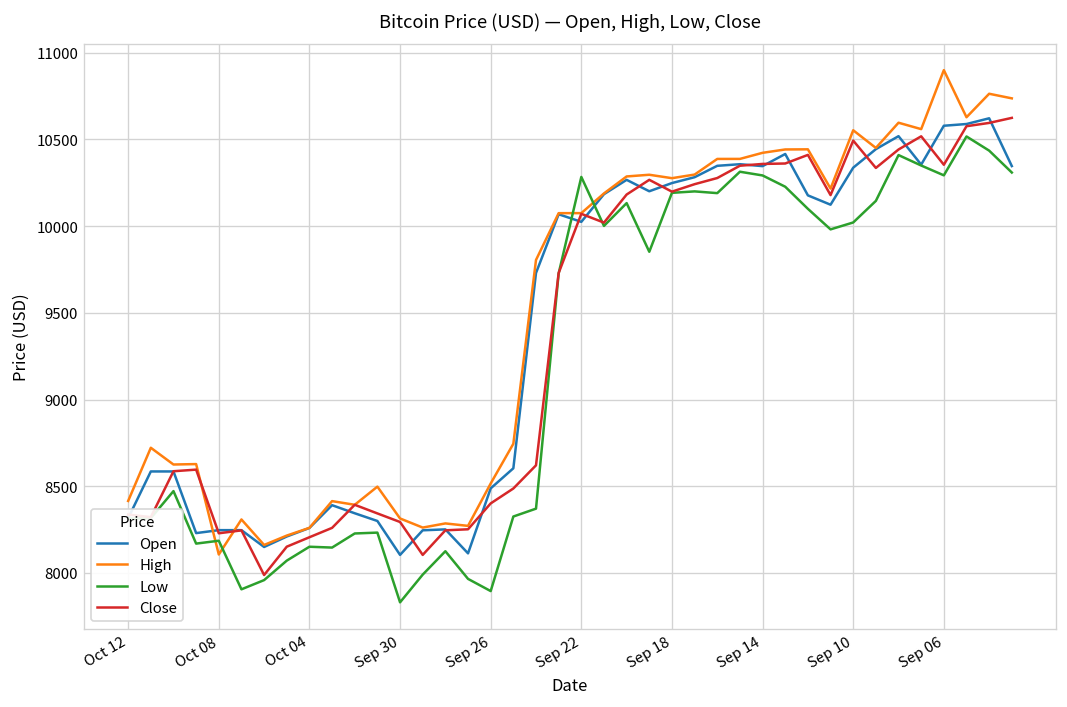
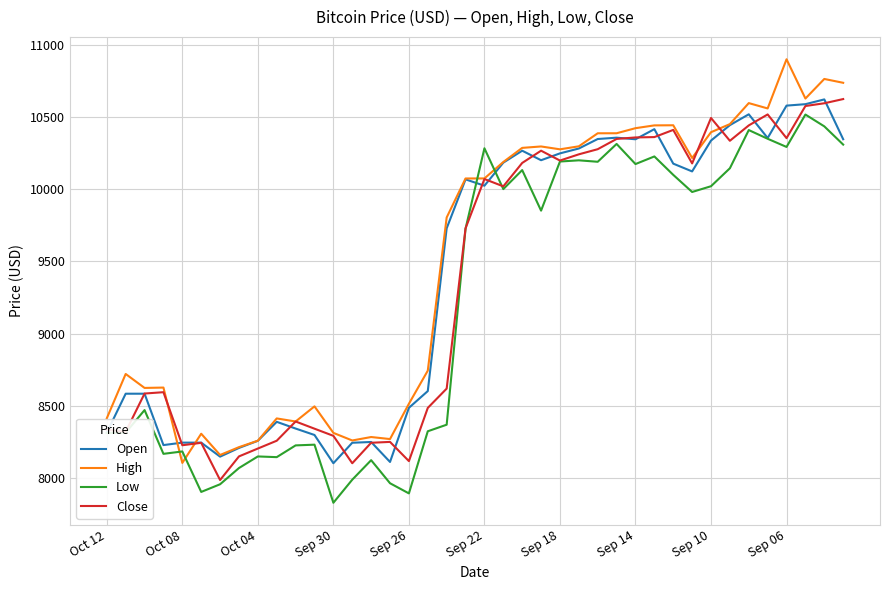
  {
    "Open": {
      "Oct 08": 8250,
      "Sep 30": 8100,
      "Sep 26": 8490,
      "Sep 22": 10020,
      "Sep 18": 10250,
      "Sep 10": 10340,
      "Sep 06": 10580
    },
    "High": {
      "Oct 12": 8420,
      "Oct 08": 8110,
      "Sep 30": 8310,
      "Sep 26": 8520,
      "Sep 18": 10280,
      "Sep 14": 10420,
-     "Sep 10": 10550,
+     "Sep 10": 10390,
      "Sep 06": 10900
    },
    "Low": {
      "Oct 08": 8190,
      "Oct 04": 8150,
      "Sep 30": 7830,
      "Sep 26": 7900,
      "Sep 22": 10280,
-     "Sep 14": 10290,
+     "Sep 14": 10170,
      "Sep 10": 10020,
      "Sep 06": 10290
    },
    "Close": {
      "Oct 08": 8230,
      "Oct 04": 8210,
      "Sep 30": 8290,
-     "Sep 26": 8400,
+     "Sep 26": 8120,
      "Sep 10": 10490,
      "Sep 06": 10350
    }
  }
